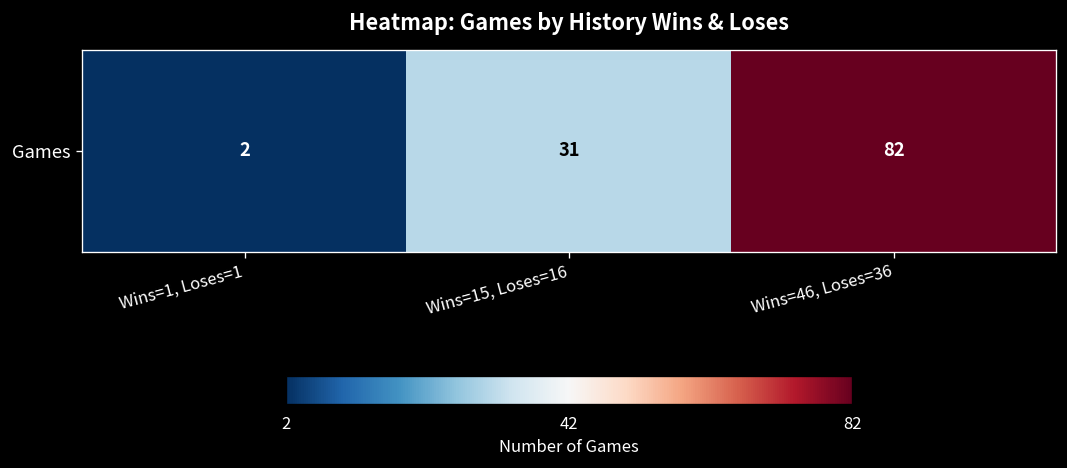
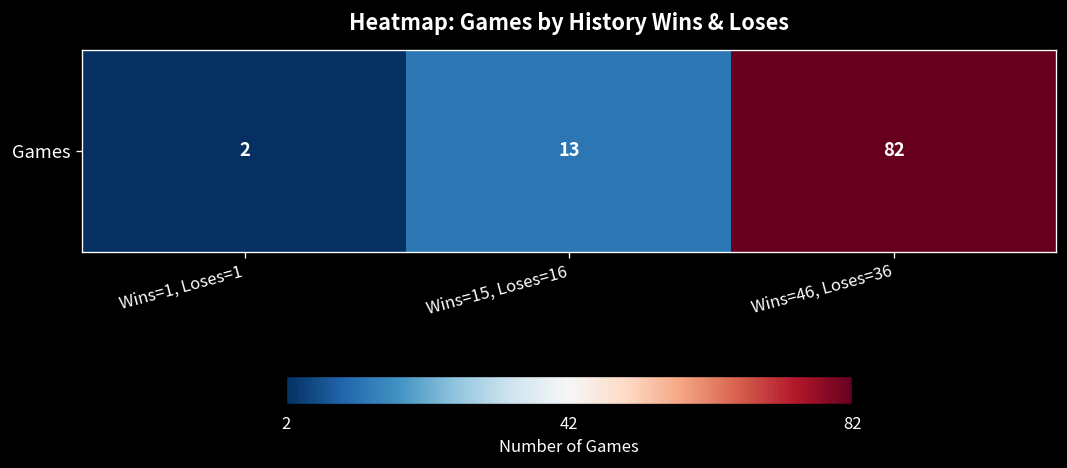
  {
    "Games": {
      "Wins=1, Loses=1": 2,
-     "Wins=15, Loses=16": 31,
+     "Wins=15, Loses=16": 13,
      "Wins=46, Loses=36": 82
    }
  }
